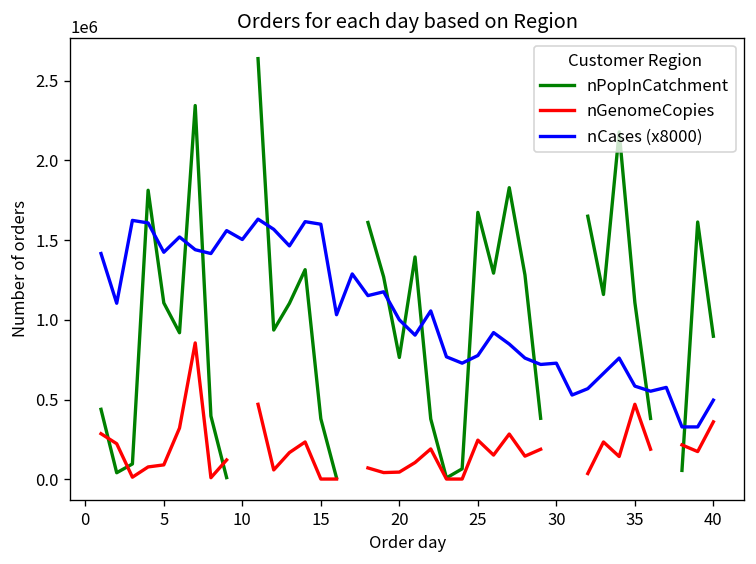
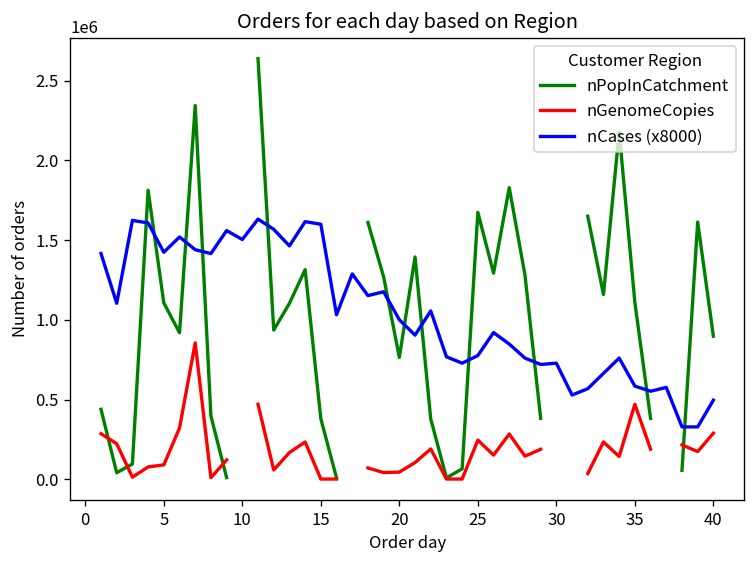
  {
    "nPopInCatchment": {
      "5": 1110000,
      "15": 380000,
      "20": 760000,
      "25": 1670000,
      "35": 1110000,
      "40": 900000
    },
    "nGenomeCopies": {
      "5": 90000,
      "15": 0,
      "20": 40000,
      "25": 250000,
      "35": 470000,
-     "40": 360000
+     "40": 290000
    },
    "nCases (x8000)": {
      "5": 1420000,
      "10": 1500000,
      "15": 1600000,
      "20": 1000000,
      "25": 780000,
      "30": 730000,
      "35": 580000,
      "40": 500000
    }
  }
